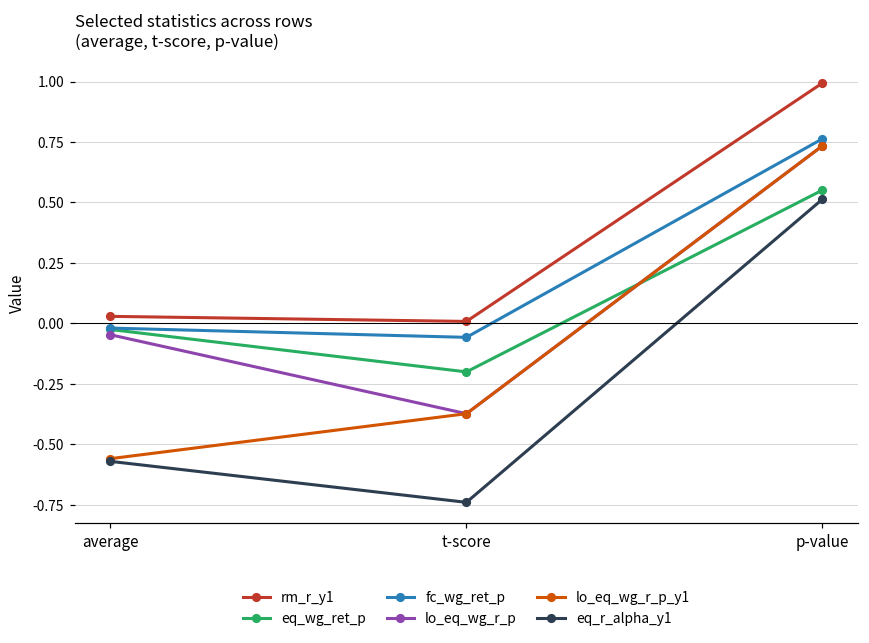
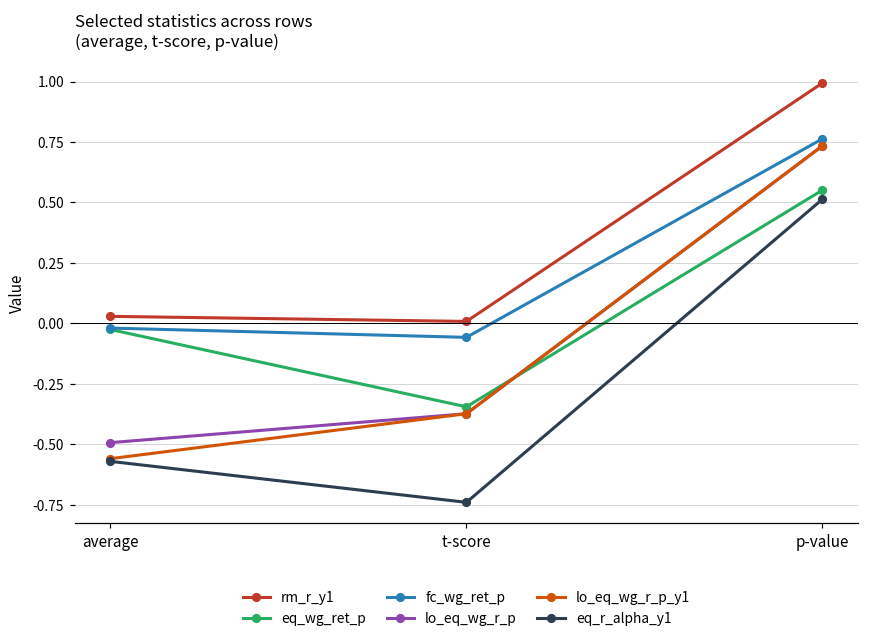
  {
    "eq_wg_ret_p": {
-     "t-score": -0.20,
+     "t-score": -0.34,
      "p-value": 0.55
    },
    "fc_wg_ret_p": {
      "t-score": -0.06,
      "p-value": 0.76
    },
    "lo_eq_wg_r_p": {
-     "average": -0.05
+     "average": -0.49
    },
    "eq_r_alpha_y1": {
      "t-score": -0.74,
      "p-value": 0.51
    }
  }
